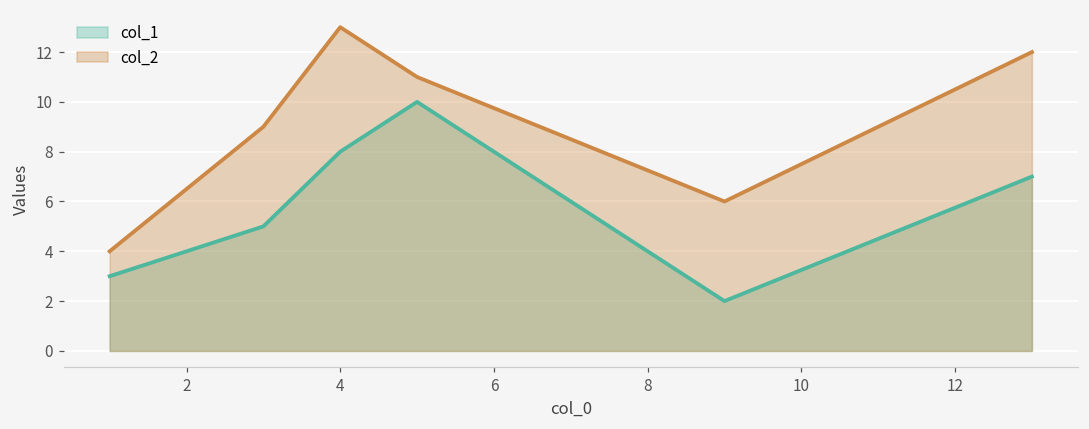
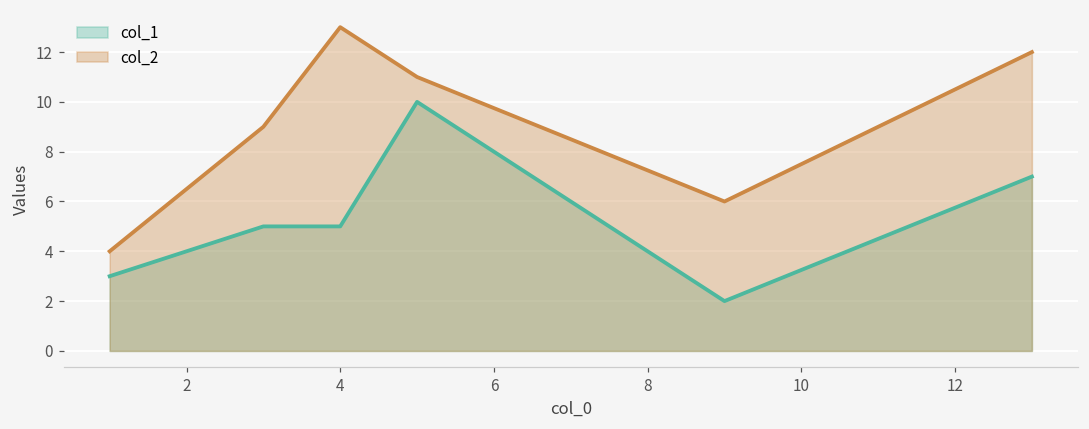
  {
    "col_1": {
-     "4": 8
+     "4": 5
    },
    "col_2": {
      "4": 13
    }
  }
